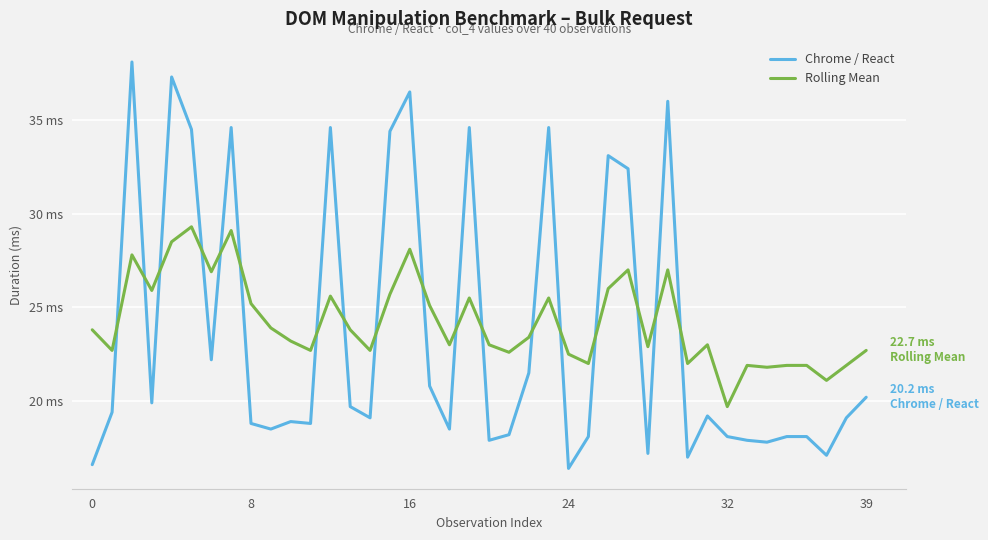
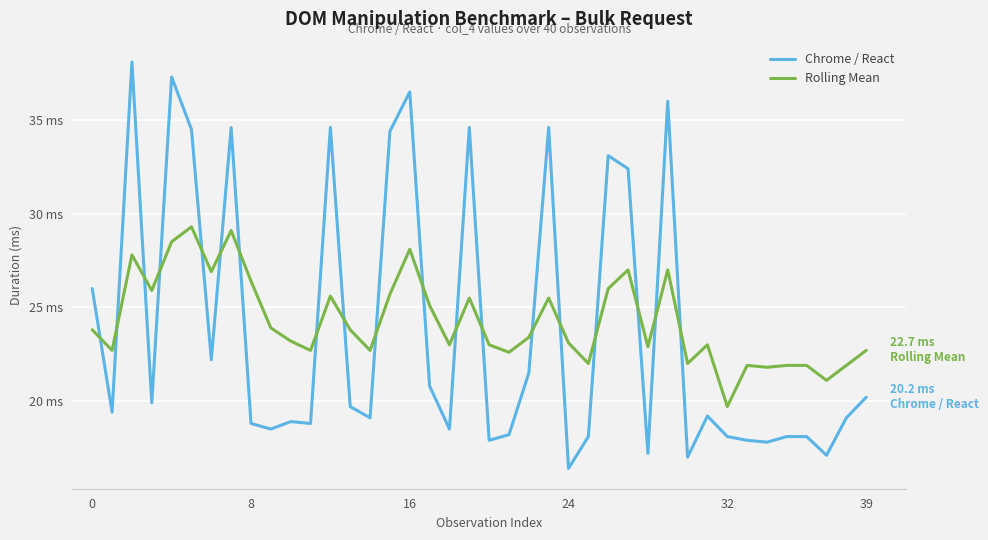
  {
    "Chrome / React": {
-     "0": "16.6 ms",
+     "0": "26.0 ms",
      "8": "18.8 ms",
      "16": "36.5 ms",
      "24": "16.4 ms",
      "32": "18.1 ms"
    },
    "Rolling Mean": {
      "0": "23.8 ms",
-     "8": "25.2 ms",
+     "8": "26.4 ms",
      "16": "28.1 ms",
-     "24": "22.5 ms",
+     "24": "23.1 ms",
      "32": "19.7 ms"
    }
  }
